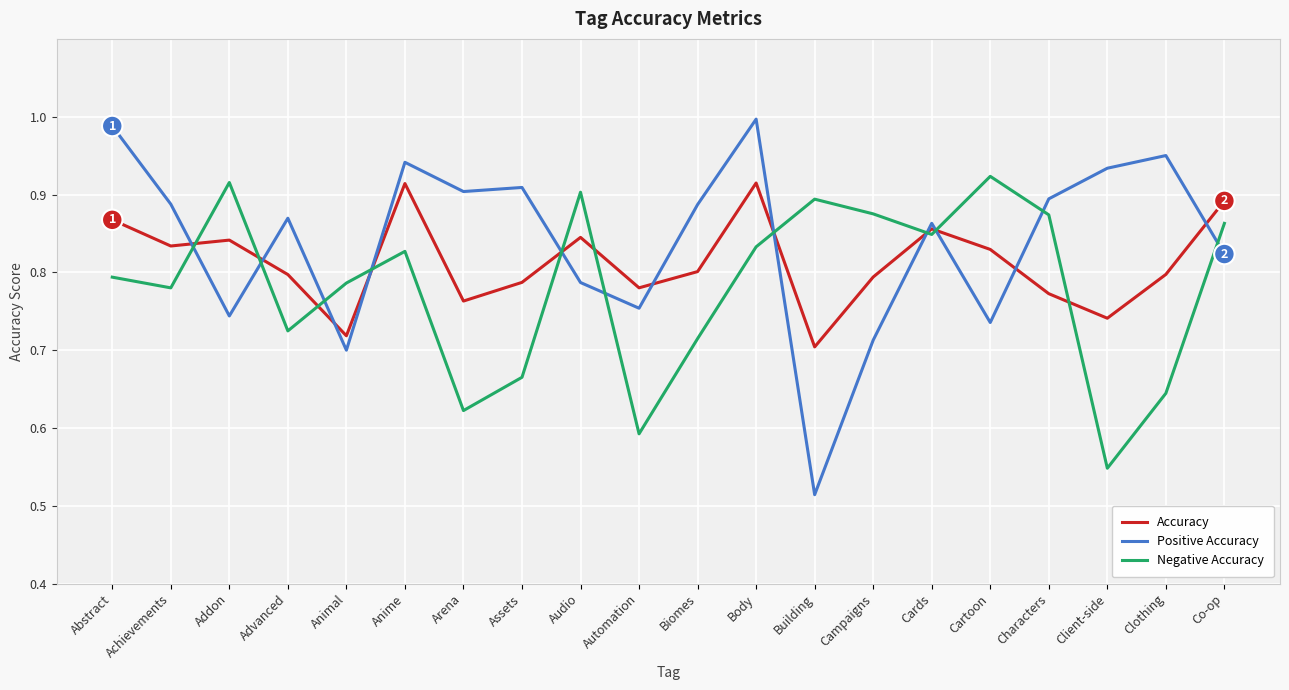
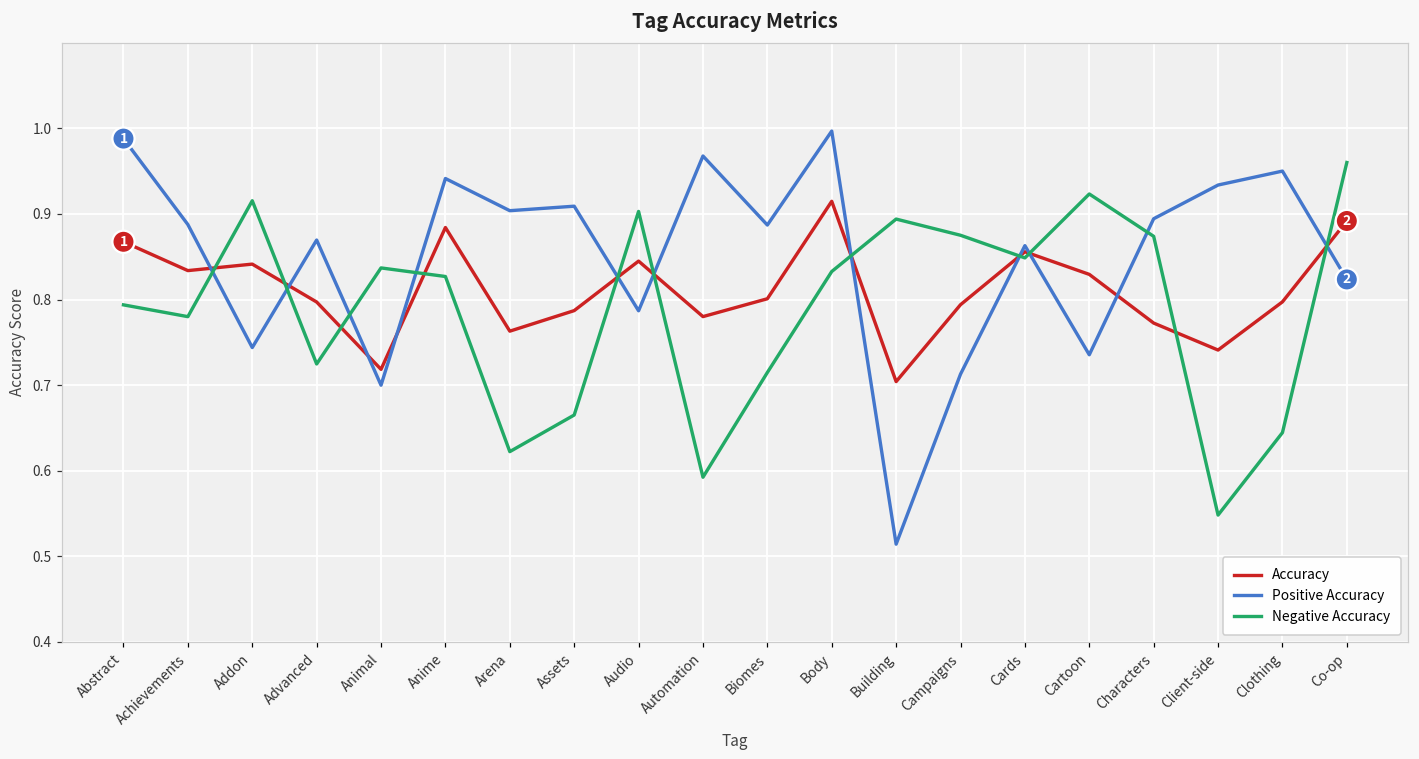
  {
    "Accuracy": {
      "Achievements": 0.83,
      "Addon": 0.84,
      "Advanced": 0.80,
      "Animal": 0.72,
-     "Anime": 0.91,
+     "Anime": 0.88,
      "Arena": 0.76,
      "Assets": 0.79,
      "Audio": 0.84,
      "Automation": 0.78,
      "Biomes": 0.80,
      "Body": 0.91,
      "Building": 0.70,
      "Campaigns": 0.79,
      "Cards": 0.86,
      "Cartoon": 0.83,
      "Characters": 0.77,
      "Client-side": 0.74,
      "Clothing": 0.80
    },
    "Positive Accuracy": {
      "Achievements": 0.89,
      "Addon": 0.74,
      "Advanced": 0.87,
      "Animal": 0.70,
      "Anime": 0.94,
      "Arena": 0.90,
      "Assets": 0.91,
      "Audio": 0.79,
-     "Automation": 0.75,
+     "Automation": 0.97,
      "Biomes": 0.89,
      "Body": 1.00,
      "Building": 0.51,
      "Campaigns": 0.71,
      "Cards": 0.86,
      "Cartoon": 0.74,
      "Characters": 0.89,
      "Client-side": 0.93,
      "Clothing": 0.95
    },
    "Negative Accuracy": {
      "Abstract": 0.79,
      "Achievements": 0.78,
      "Addon": 0.92,
      "Advanced": 0.72,
-     "Animal": 0.79,
+     "Animal": 0.84,
      "Anime": 0.83,
      "Arena": 0.62,
      "Assets": 0.67,
      "Audio": 0.90,
      "Automation": 0.59,
      "Biomes": 0.71,
      "Body": 0.83,
      "Building": 0.89,
      "Campaigns": 0.88,
      "Cards": 0.85,
      "Cartoon": 0.92,
      "Characters": 0.87,
      "Client-side": 0.55,
      "Clothing": 0.64,
-     "Co-op": 0.86
+     "Co-op": 0.96
    }
  }
